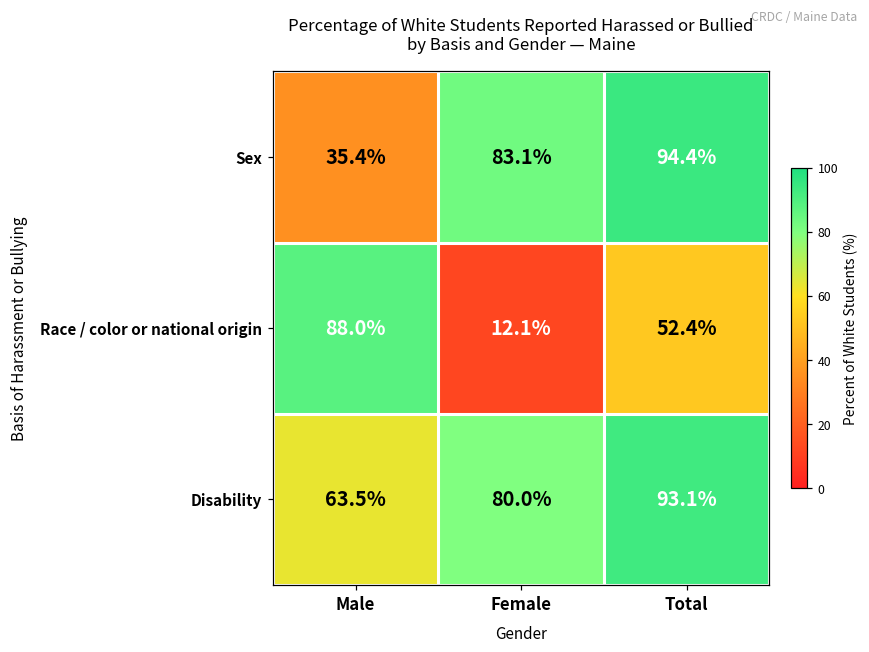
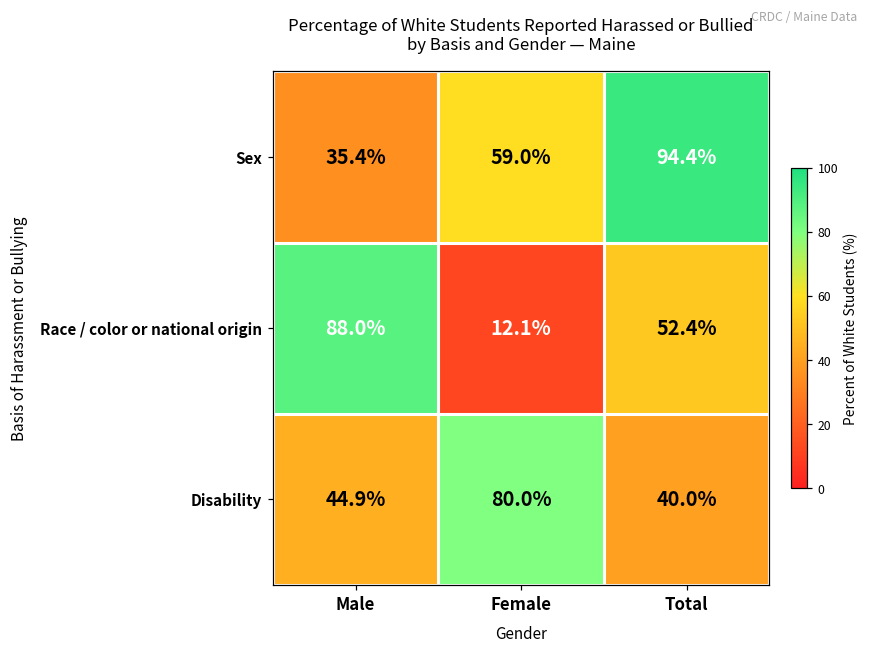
  {
    "Sex": {
      "Male": "35.4%",
-     "Female": "83.1%",
+     "Female": "59.0%",
      "Total": "94.4%"
    },
    "Race / color or national origin": {
      "Male": "88.0%",
      "Female": "12.1%",
      "Total": "52.4%"
    },
    "Disability": {
-     "Male": "63.5%",
+     "Male": "44.9%",
      "Female": "80.0%",
-     "Total": "93.1%"
+     "Total": "40.0%"
    }
  }
